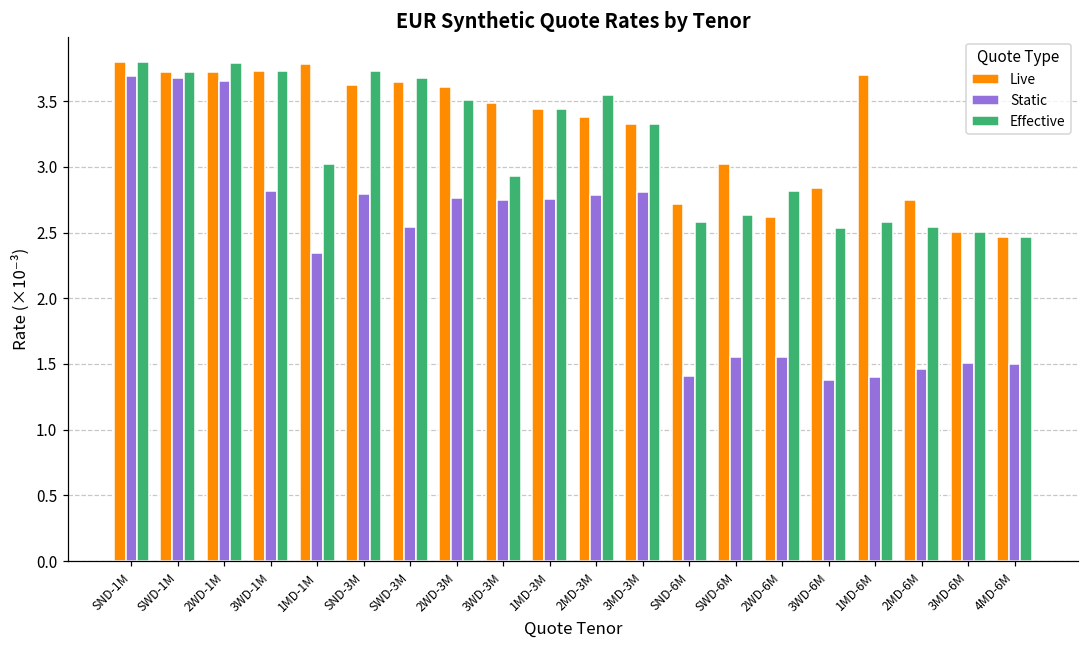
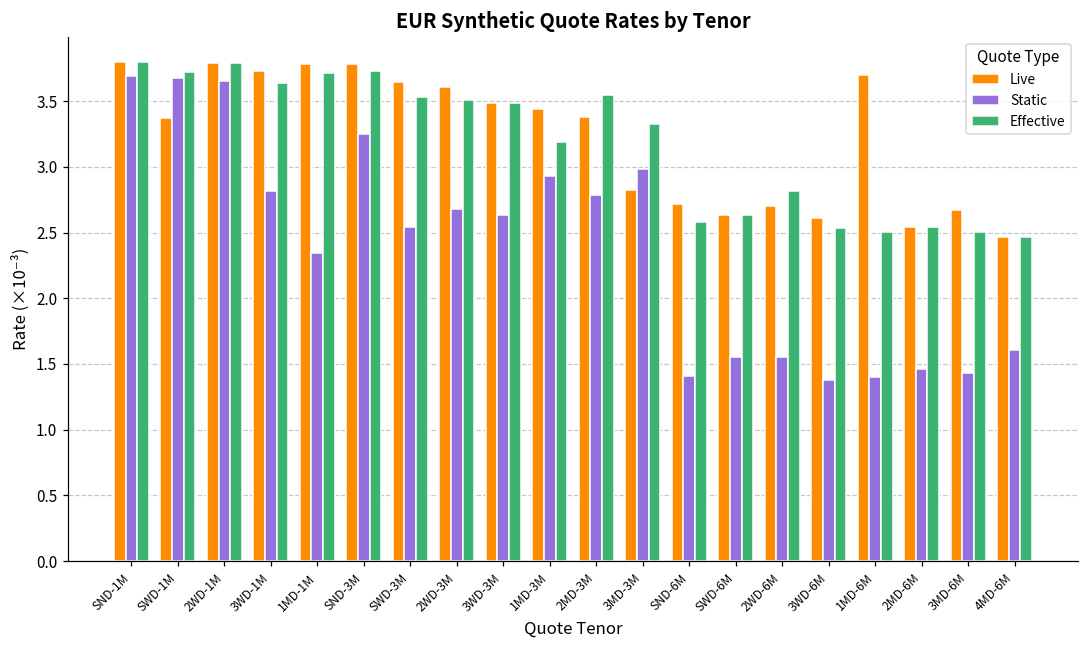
  {
    "Live": {
      "SND-1M": 3.80,
-     "SWD-1M": 3.72,
-     "2WD-1M": 3.72,
+     "SWD-1M": 3.37,
+     "2WD-1M": 3.79,
      "3WD-1M": 3.73,
      "1MD-1M": 3.78,
-     "SND-3M": 3.62,
+     "SND-3M": 3.78,
      "SWD-3M": 3.64,
      "2WD-3M": 3.61,
      "3WD-3M": 3.49,
      "1MD-3M": 3.44,
      "2MD-3M": 3.38,
-     "3MD-3M": 3.33,
+     "3MD-3M": 2.83,
      "SND-6M": 2.72,
-     "SWD-6M": 3.02,
-     "2WD-6M": 2.62,
-     "3WD-6M": 2.84,
+     "SWD-6M": 2.63,
+     "2WD-6M": 2.70,
+     "3WD-6M": 2.61,
      "1MD-6M": 3.70,
-     "2MD-6M": 2.75,
-     "3MD-6M": 2.50,
+     "2MD-6M": 2.54,
+     "3MD-6M": 2.67,
      "4MD-6M": 2.47
    },
    "Static": {
      "SND-1M": 3.69,
      "SWD-1M": 3.67,
      "2WD-1M": 3.65,
      "3WD-1M": 2.82,
      "1MD-1M": 2.34,
-     "SND-3M": 2.80,
+     "SND-3M": 3.25,
      "SWD-3M": 2.54,
-     "2WD-3M": 2.76,
-     "3WD-3M": 2.75,
-     "1MD-3M": 2.75,
+     "2WD-3M": 2.68,
+     "3WD-3M": 2.63,
+     "1MD-3M": 2.93,
      "2MD-3M": 2.78,
-     "3MD-3M": 2.81,
+     "3MD-3M": 2.98,
      "SND-6M": 1.41,
      "SWD-6M": 1.55,
      "2WD-6M": 1.55,
      "3WD-6M": 1.38,
      "1MD-6M": 1.40,
      "2MD-6M": 1.46,
-     "3MD-6M": 1.51,
-     "4MD-6M": 1.50
+     "3MD-6M": 1.43,
+     "4MD-6M": 1.61
    },
    "Effective": {
      "SND-1M": 3.80,
      "SWD-1M": 3.72,
      "2WD-1M": 3.79,
-     "3WD-1M": 3.73,
-     "1MD-1M": 3.02,
+     "3WD-1M": 3.64,
+     "1MD-1M": 3.71,
      "SND-3M": 3.73,
-     "SWD-3M": 3.67,
+     "SWD-3M": 3.53,
      "2WD-3M": 3.51,
-     "3WD-3M": 2.93,
-     "1MD-3M": 3.44,
+     "3WD-3M": 3.49,
+     "1MD-3M": 3.19,
      "2MD-3M": 3.54,
      "3MD-3M": 3.33,
      "SND-6M": 2.58,
      "SWD-6M": 2.63,
      "2WD-6M": 2.82,
      "3WD-6M": 2.54,
-     "1MD-6M": 2.58,
+     "1MD-6M": 2.51,
      "2MD-6M": 2.54,
      "3MD-6M": 2.50,
      "4MD-6M": 2.47
    }
  }
